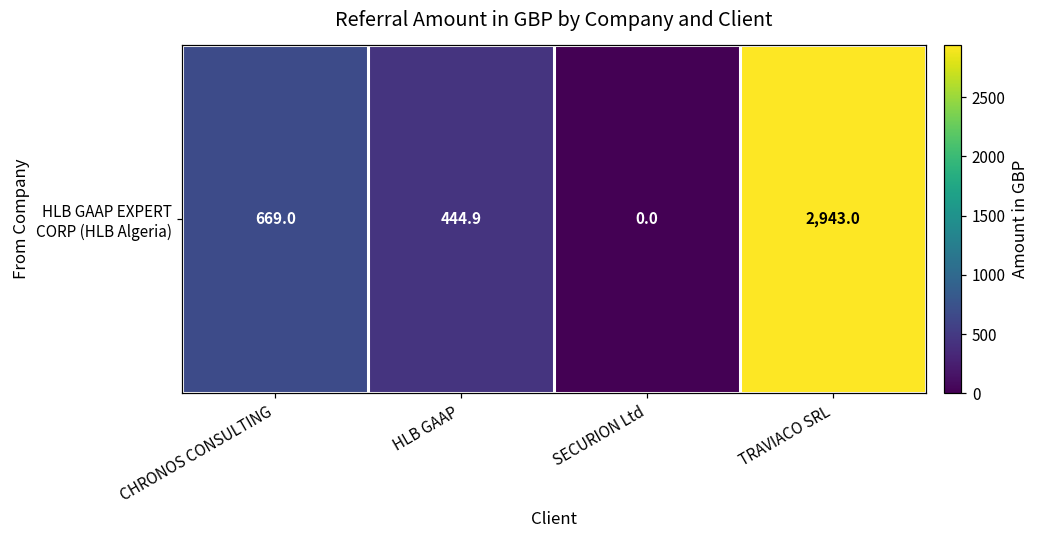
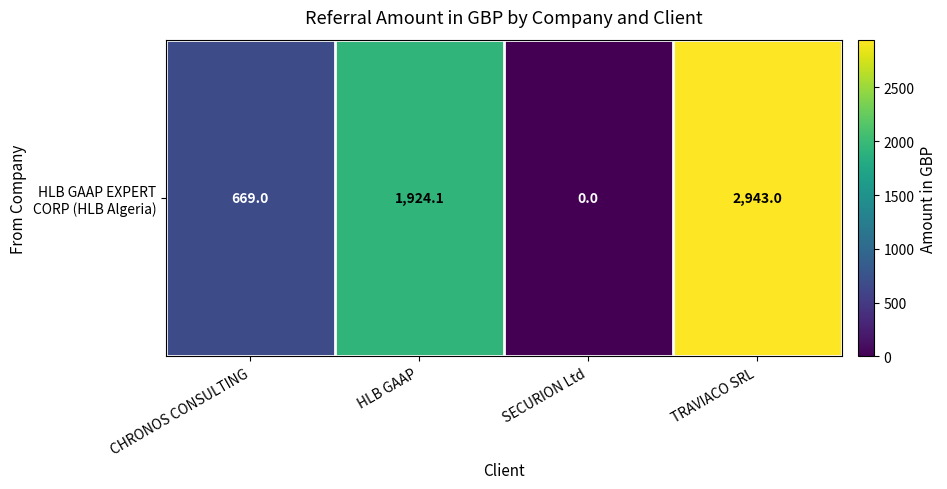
  {
    "HLB GAAP EXPERT CORP (HLB Algeria)": {
      "CHRONOS CONSULTING": "669.0",
-     "HLB GAAP": "444.9",
+     "HLB GAAP": "1,924.1",
      "SECURION Ltd": "0.0",
      "TRAVIACO SRL": "2,943.0"
    }
  }
